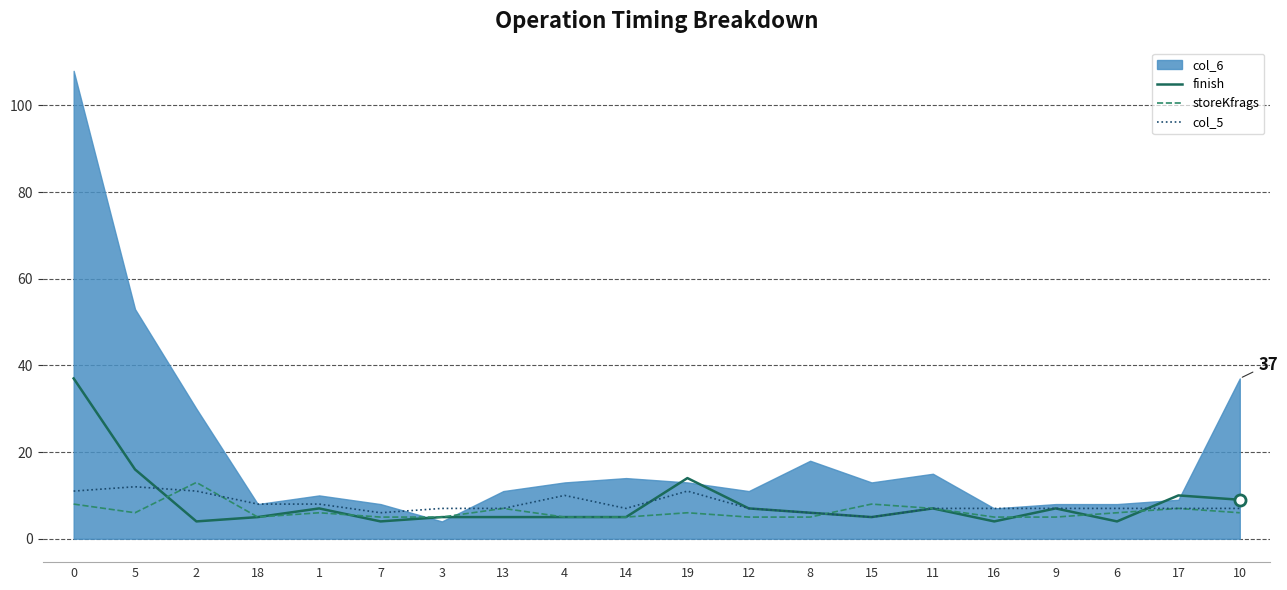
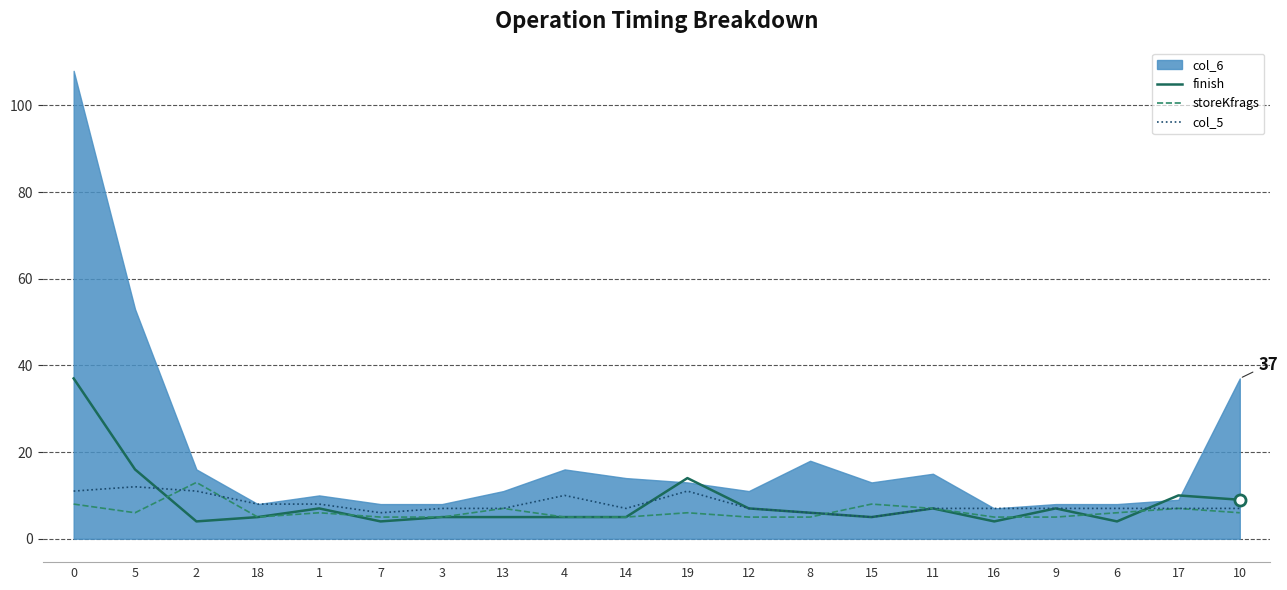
  {
    "col_6": {
      "0": 108,
      "5": 53,
-     "2": 30,
+     "2": 16,
      "1": 10,
      "7": 8,
-     "3": 4,
+     "3": 8,
      "13": 11,
-     "4": 13,
+     "4": 16,
      "14": 14,
      "19": 13,
      "12": 11,
      "8": 18,
      "15": 13,
      "11": 15,
      "9": 8,
      "6": 8,
      "17": 9
    }
  }
